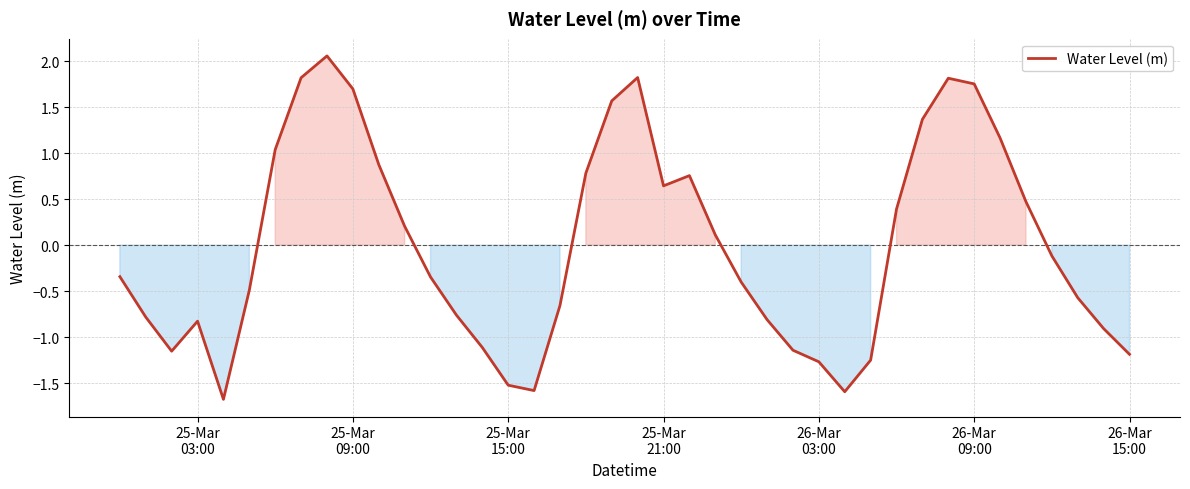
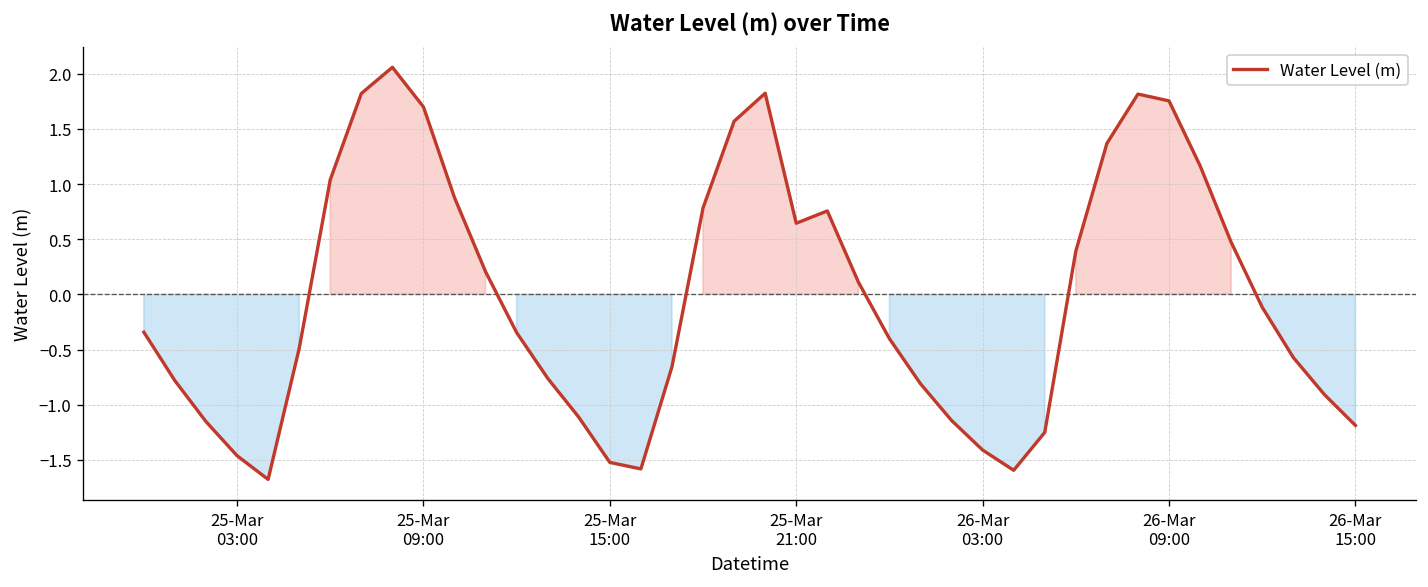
  {
-   "25-Mar 03:00": -0.8,
+   "25-Mar 03:00": -1.5,
    "25-Mar 09:00": 1.7,
    "25-Mar 15:00": -1.5,
    "25-Mar 21:00": 0.6,
-   "26-Mar 03:00": -1.3,
+   "26-Mar 03:00": -1.4,
    "26-Mar 09:00": 1.8,
    "26-Mar 15:00": -1.2
  }
